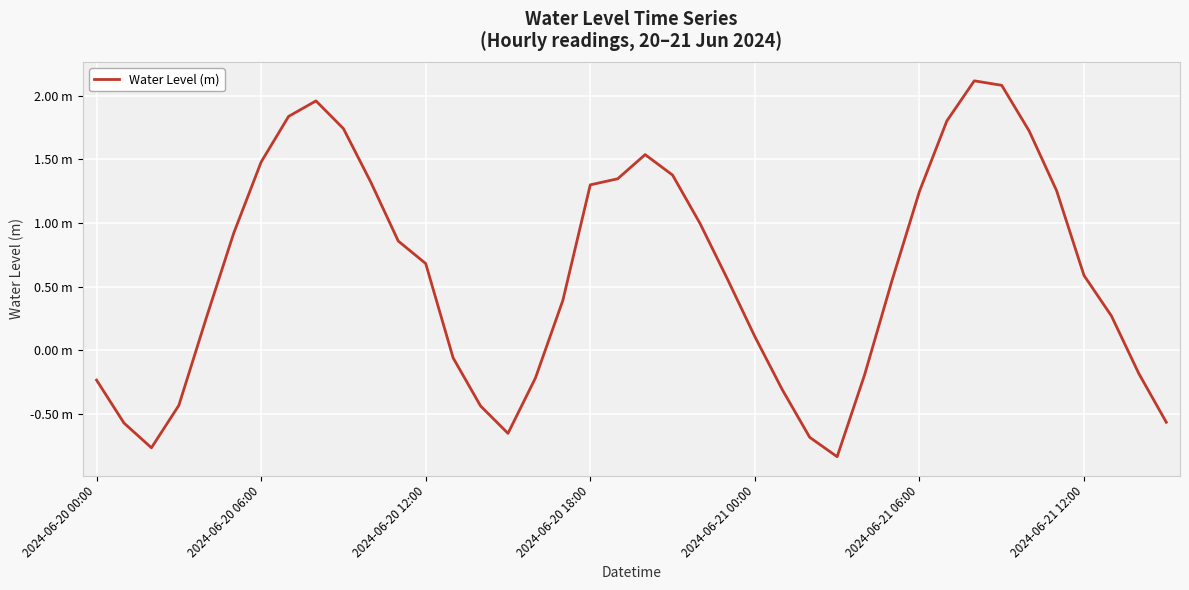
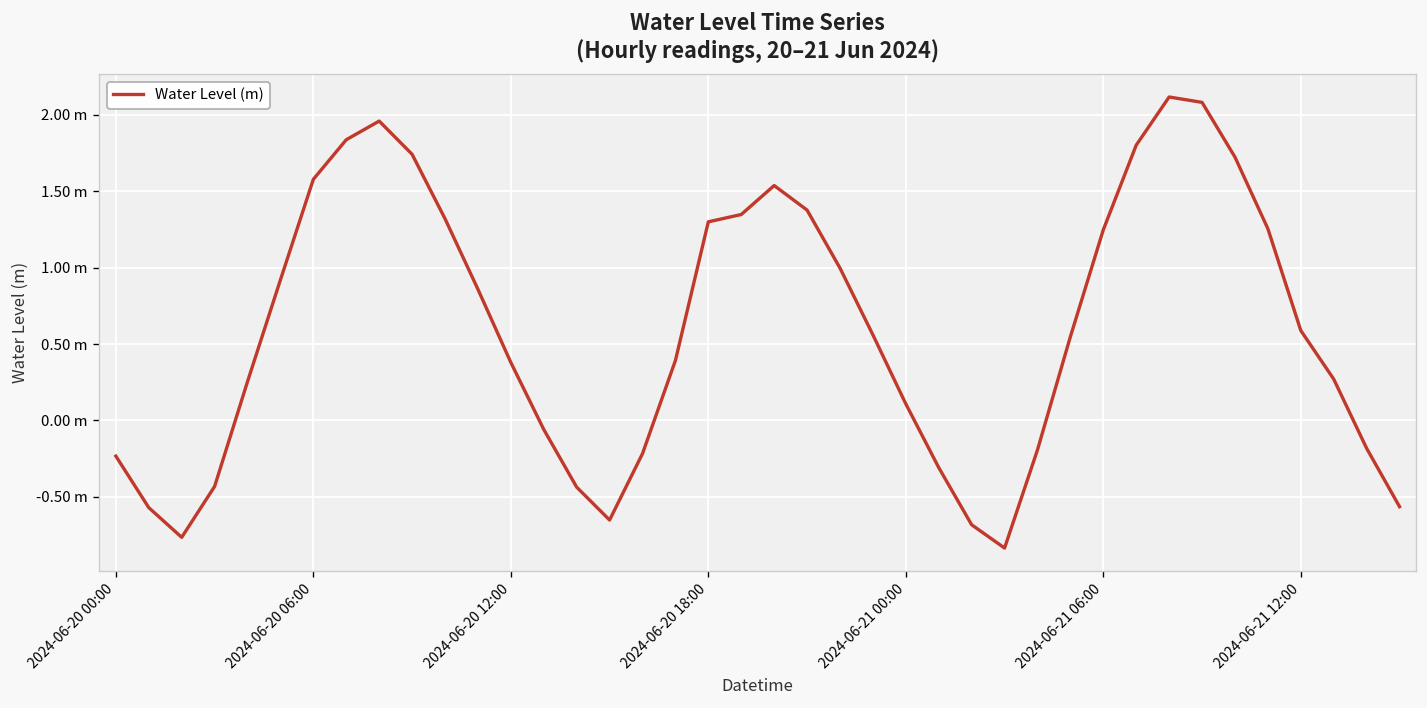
  {
    "2024-06-20 00:00": "-0.23 m",
-   "2024-06-20 06:00": "1.48 m",
-   "2024-06-20 12:00": "0.68 m",
+   "2024-06-20 06:00": "1.58 m",
+   "2024-06-20 12:00": "0.38 m",
    "2024-06-20 18:00": "1.30 m",
    "2024-06-21 00:00": "0.11 m",
    "2024-06-21 06:00": "1.25 m",
    "2024-06-21 12:00": "0.59 m"
  }
